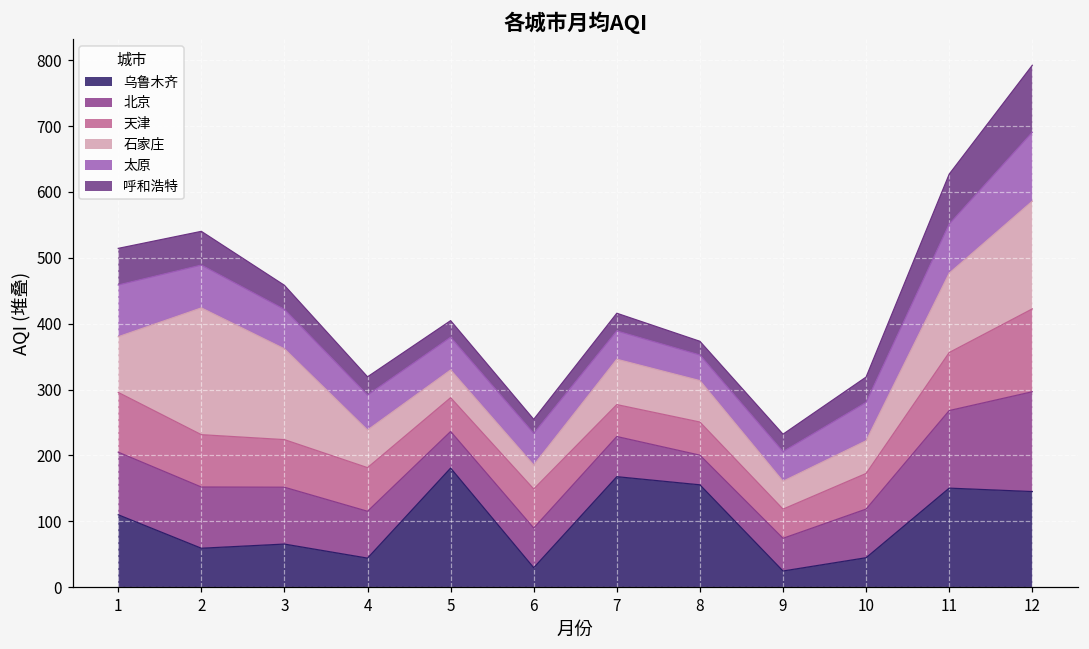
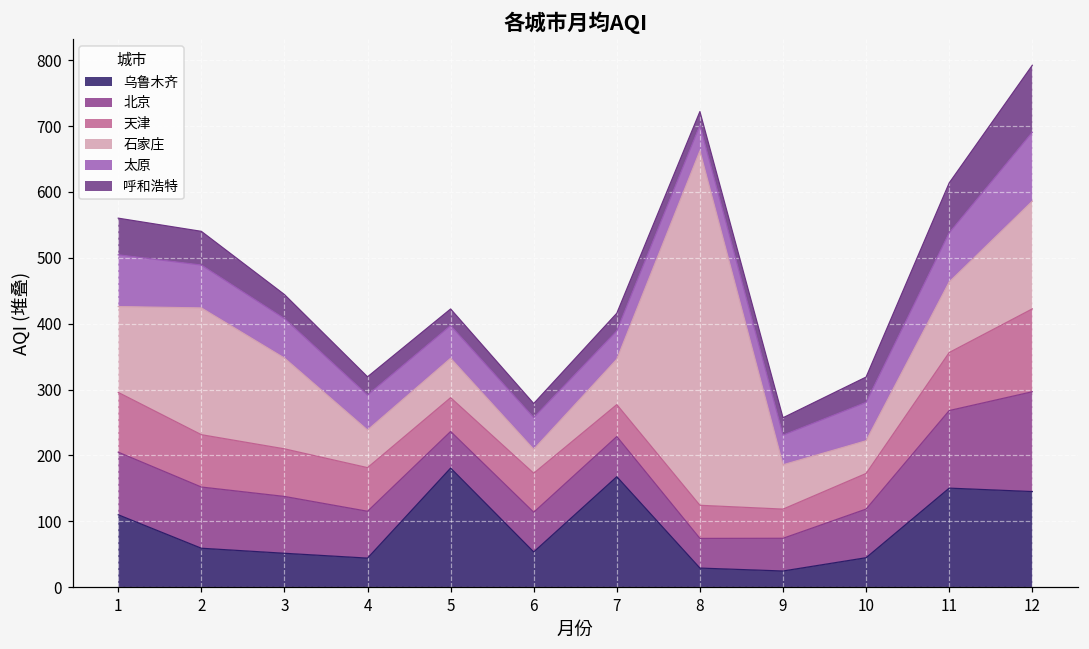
  {
    "乌鲁木齐": {
      "1": 110,
      "2": 60,
-     "3": 70,
+     "3": 50,
      "4": 40,
      "5": 180,
-     "6": 30,
+     "6": 50,
      "7": 170,
-     "8": 160,
+     "8": 30,
      "9": 20,
      "10": 40,
      "11": 150,
      "12": 150
    },
    "石家庄": {
-     "1": 80,
+     "1": 130,
      "2": 190,
      "3": 140,
      "4": 60,
-     "5": 40,
+     "5": 60,
      "6": 40,
      "7": 70,
-     "8": 60,
-     "9": 40,
+     "8": 540,
+     "9": 70,
      "10": 50,
-     "11": 120,
+     "11": 110,
      "12": 160
    }
  }
